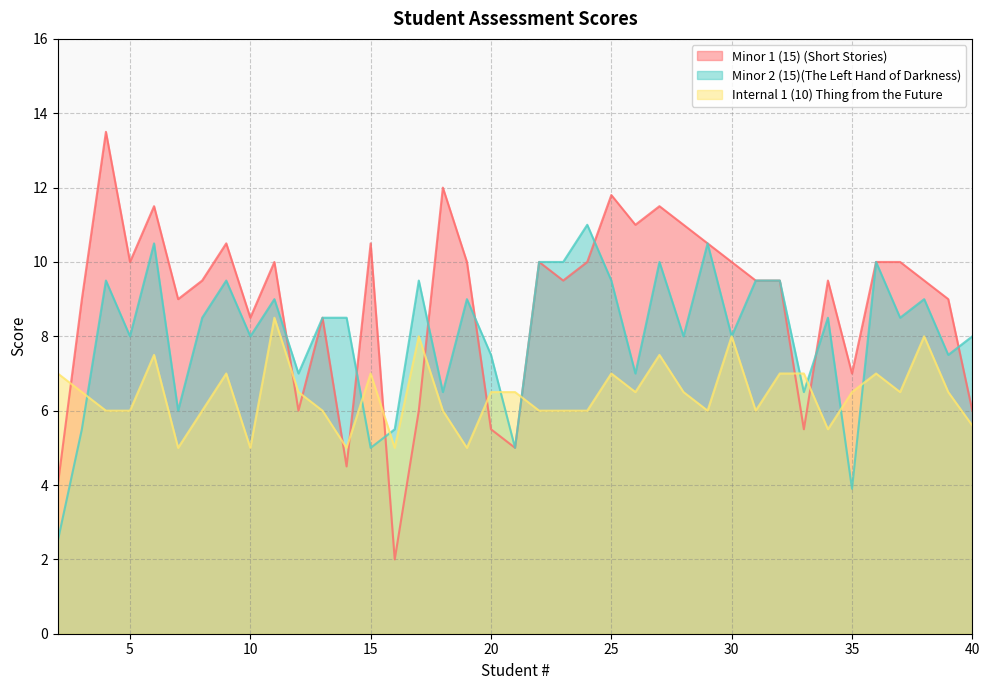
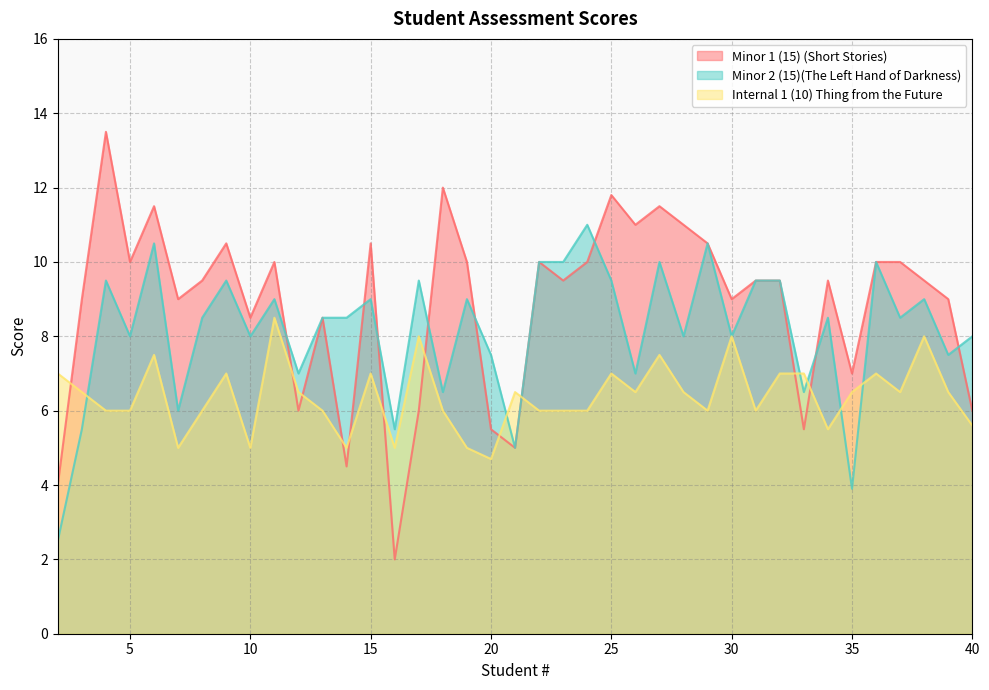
  {
    "Minor 1 (15) (Short Stories)": {
      "5": 10,
      "10": 8.5,
      "15": 10.5,
      "20": 5.5,
      "25": 11.8,
-     "30": 10,
+     "30": 9,
      "35": 7,
      "40": 6
    },
    "Minor 2 (15)(The Left Hand of Darkness)": {
      "5": 8,
      "10": 8,
-     "15": 5,
+     "15": 9,
      "20": 7.5,
      "25": 9.5,
      "35": 3.9,
      "40": 8
    },
    "Internal 1 (10) Thing from the Future": {
      "5": 6.0,
      "10": 5.0,
      "15": 7.0,
-     "20": 6.5,
+     "20": 4.7,
      "25": 7.0,
      "35": 6.5,
      "40": 5.6
    }
  }
